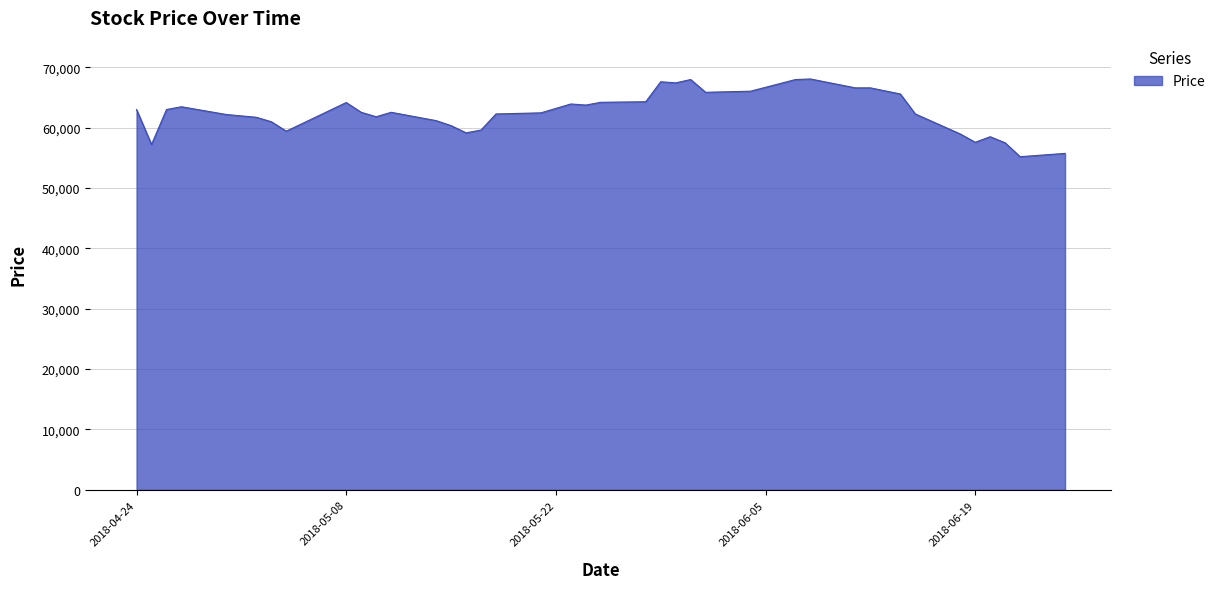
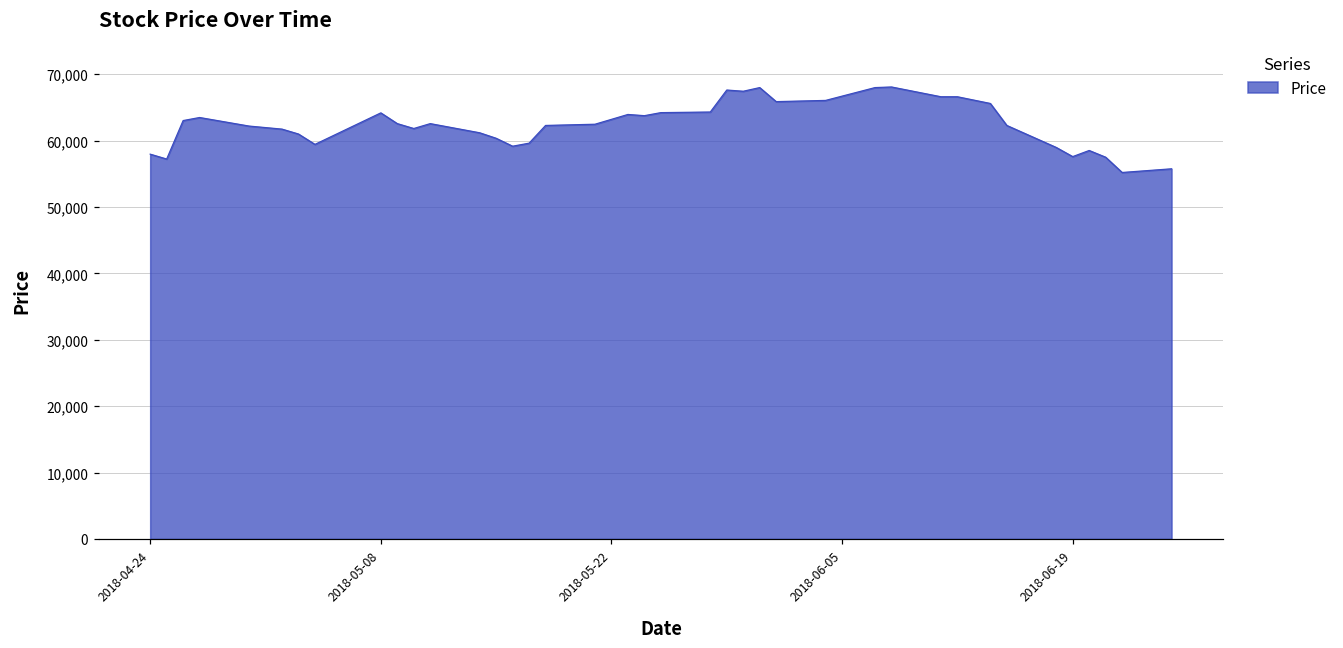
  {
-   "2018-04-24": "63,000",
+   "2018-04-24": "58,000",
    "2018-05-08": "64,000",
    "2018-06-05": "67,000",
    "2018-06-19": "58,000"
  }
